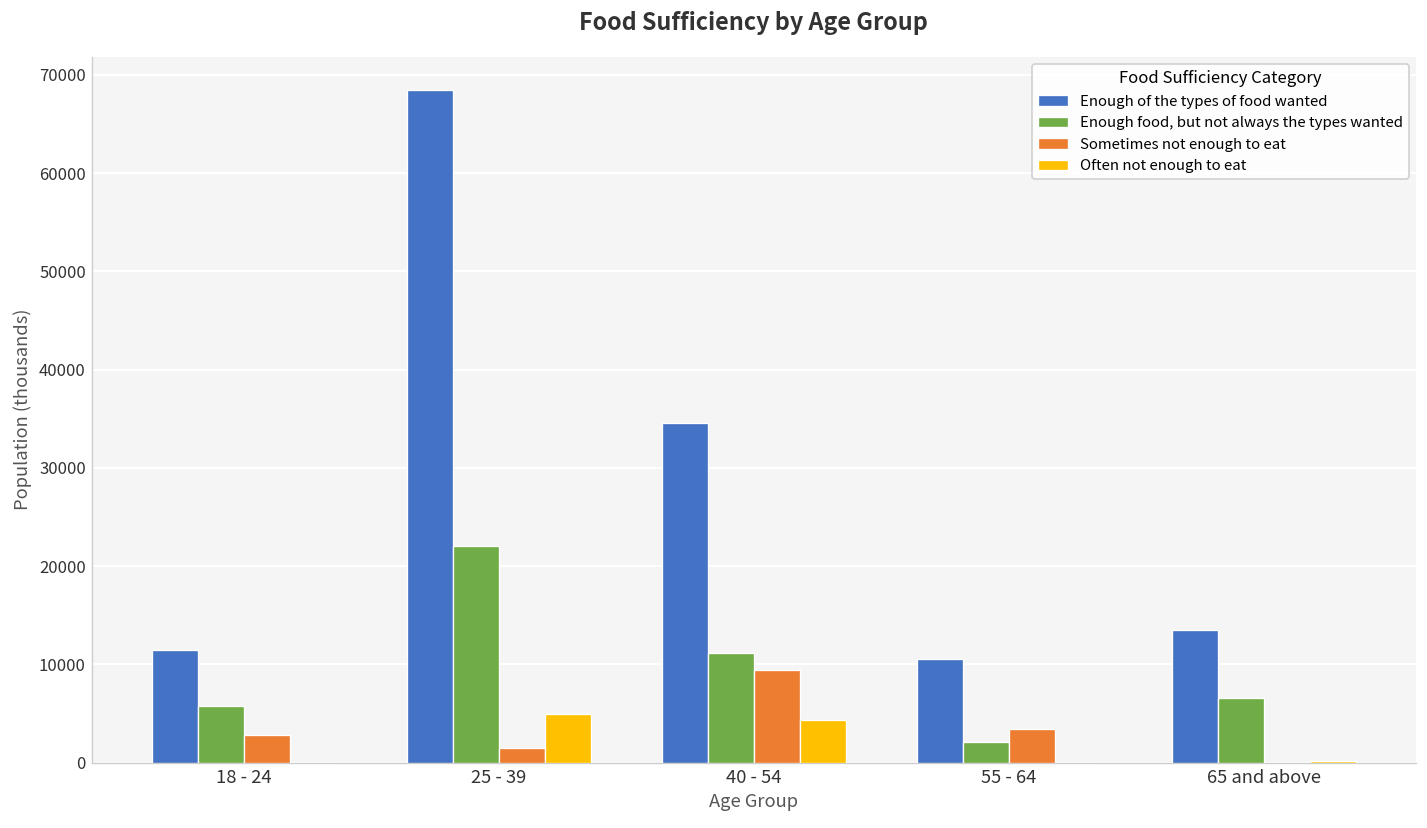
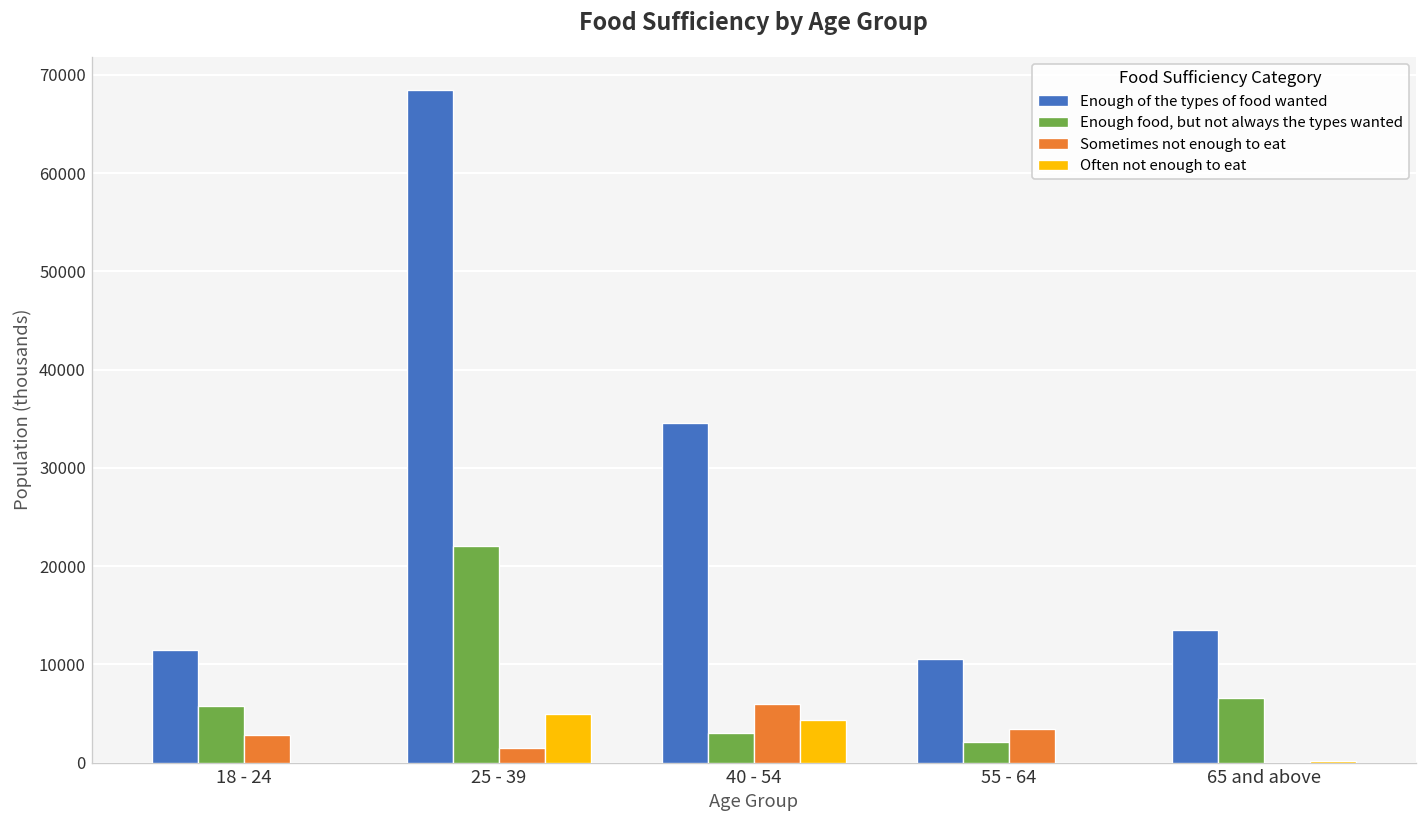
  {
    "Enough of the types of food wanted": {
      "18 - 24": 11000,
      "25 - 39": 68000,
      "40 - 54": 35000,
      "55 - 64": 11000,
      "65 and above": 14000
    },
    "Enough food, but not always the types wanted": {
      "18 - 24": 6000,
      "25 - 39": 22000,
-     "40 - 54": 11000,
+     "40 - 54": 3000,
      "55 - 64": 2000,
      "65 and above": 7000
    },
    "Sometimes not enough to eat": {
      "18 - 24": 3000,
      "25 - 39": 1000,
-     "40 - 54": 9000,
+     "40 - 54": 6000,
      "55 - 64": 3000,
      "65 and above": 0
    },
    "Often not enough to eat": {
      "18 - 24": 0,
      "25 - 39": 5000,
      "40 - 54": 4000,
      "55 - 64": 0
    }
  }
